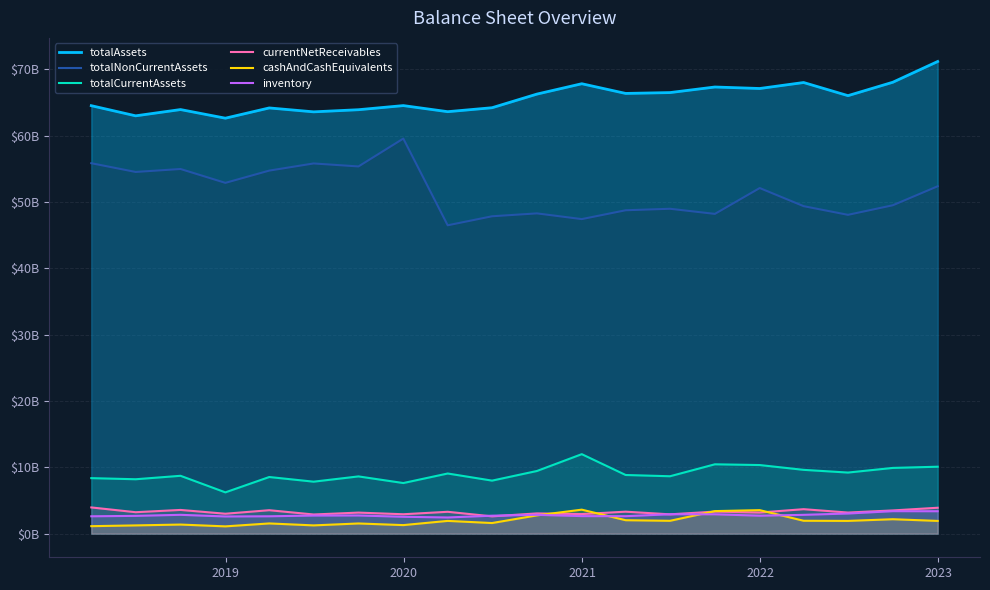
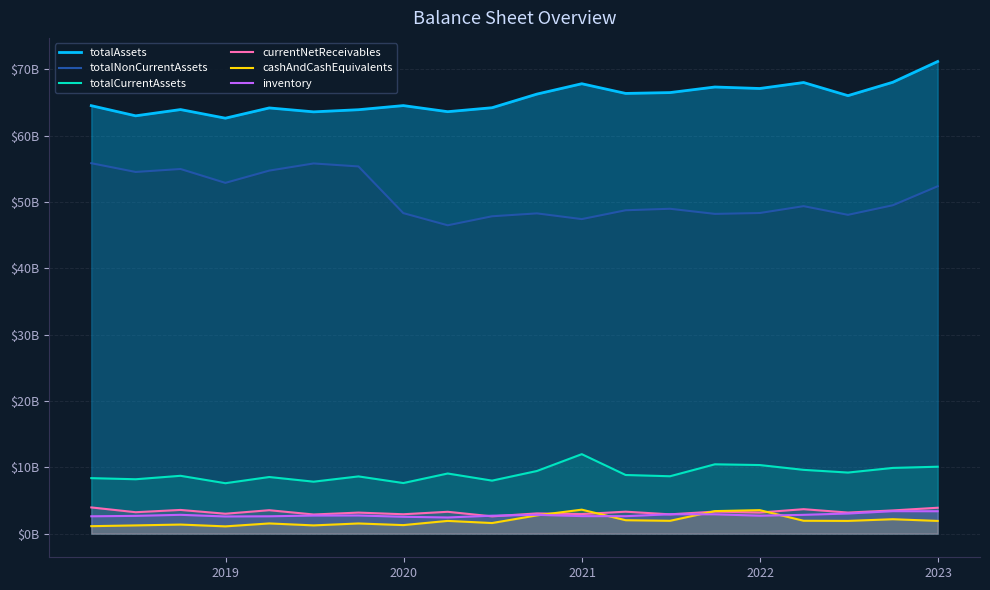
  {
    "totalAssets": {
      "2019": "$63000000000",
      "2020": "$65000000000",
      "2021": "$68000000000",
      "2022": "$67000000000",
      "2023": "$71000000000"
    },
    "totalNonCurrentAssets": {
      "2019": "$53000000000",
-     "2020": "$60000000000",
+     "2020": "$48000000000",
      "2021": "$47000000000",
-     "2022": "$52000000000",
+     "2022": "$48000000000",
      "2023": "$52000000000"
    },
    "totalCurrentAssets": {
-     "2019": "$6000000000",
+     "2019": "$8000000000",
      "2020": "$8000000000",
      "2021": "$12000000000",
      "2022": "$10000000000",
      "2023": "$10000000000"
    },
    "currentNetReceivables": {
      "2019": "$3000000000",
      "2020": "$3000000000",
      "2023": "$4000000000"
    },
    "cashAndCashEquivalents": {
      "2019": "$1000000000",
      "2020": "$1000000000",
      "2021": "$4000000000",
      "2023": "$2000000000"
    },
    "inventory": {
      "2019": "$3000000000",
      "2020": "$3000000000",
      "2022": "$3000000000",
      "2023": "$3000000000"
    }
  }
